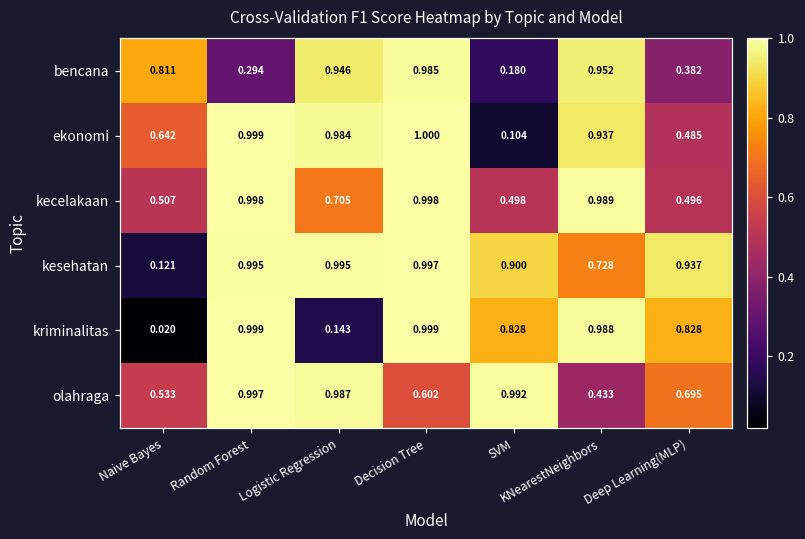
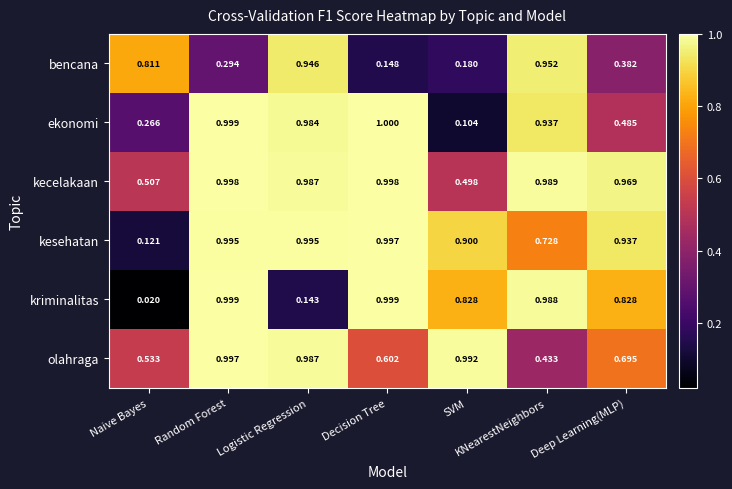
  {
    "bencana": {
      "Naive Bayes": 0.811,
      "Random Forest": 0.294,
      "Logistic Regression": 0.946,
-     "Decision Tree": 0.985,
+     "Decision Tree": 0.148,
      "SVM": 0.180,
      "KNearestNeighbors": 0.952,
      "Deep Learning(MLP)": 0.382
    },
    "ekonomi": {
-     "Naive Bayes": 0.642,
+     "Naive Bayes": 0.266,
      "Random Forest": 0.999,
      "Logistic Regression": 0.984,
      "Decision Tree": 1.000,
      "SVM": 0.104,
      "KNearestNeighbors": 0.937,
      "Deep Learning(MLP)": 0.485
    },
    "kecelakaan": {
      "Naive Bayes": 0.507,
      "Random Forest": 0.998,
-     "Logistic Regression": 0.705,
+     "Logistic Regression": 0.987,
      "Decision Tree": 0.998,
      "SVM": 0.498,
      "KNearestNeighbors": 0.989,
-     "Deep Learning(MLP)": 0.496
+     "Deep Learning(MLP)": 0.969
    },
    "kesehatan": {
      "Naive Bayes": 0.121,
      "Random Forest": 0.995,
      "Logistic Regression": 0.995,
      "Decision Tree": 0.997,
      "SVM": 0.900,
      "KNearestNeighbors": 0.728,
      "Deep Learning(MLP)": 0.937
    },
    "kriminalitas": {
      "Naive Bayes": 0.020,
      "Random Forest": 0.999,
      "Logistic Regression": 0.143,
      "Decision Tree": 0.999,
      "SVM": 0.828,
      "KNearestNeighbors": 0.988,
      "Deep Learning(MLP)": 0.828
    },
    "olahraga": {
      "Naive Bayes": 0.533,
      "Random Forest": 0.997,
      "Logistic Regression": 0.987,
      "Decision Tree": 0.602,
      "SVM": 0.992,
      "KNearestNeighbors": 0.433,
      "Deep Learning(MLP)": 0.695
    }
  }
